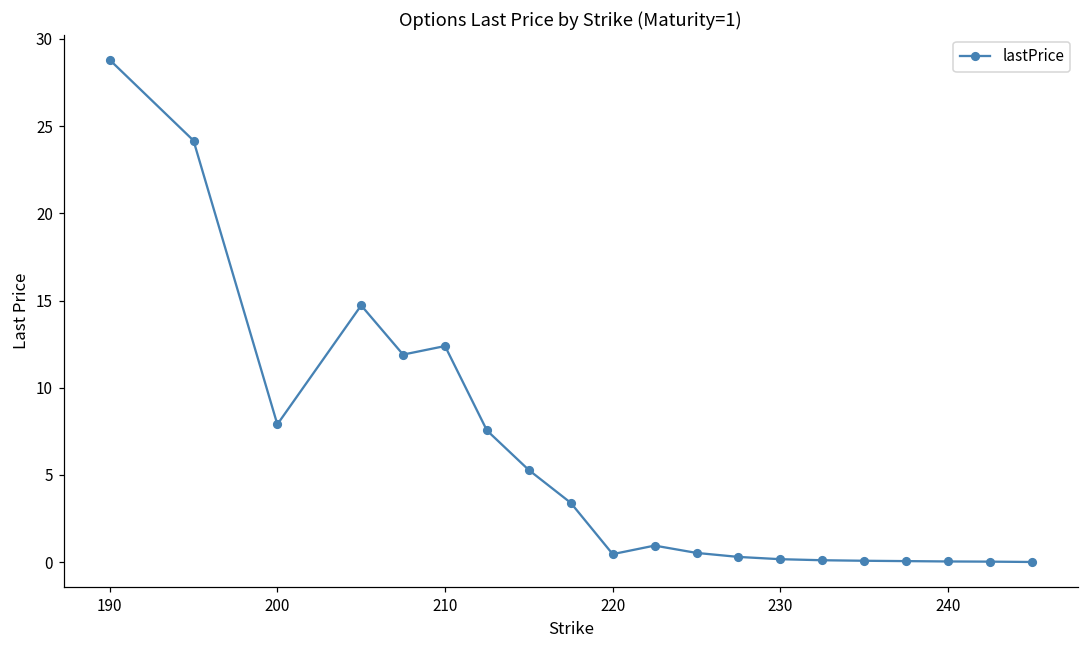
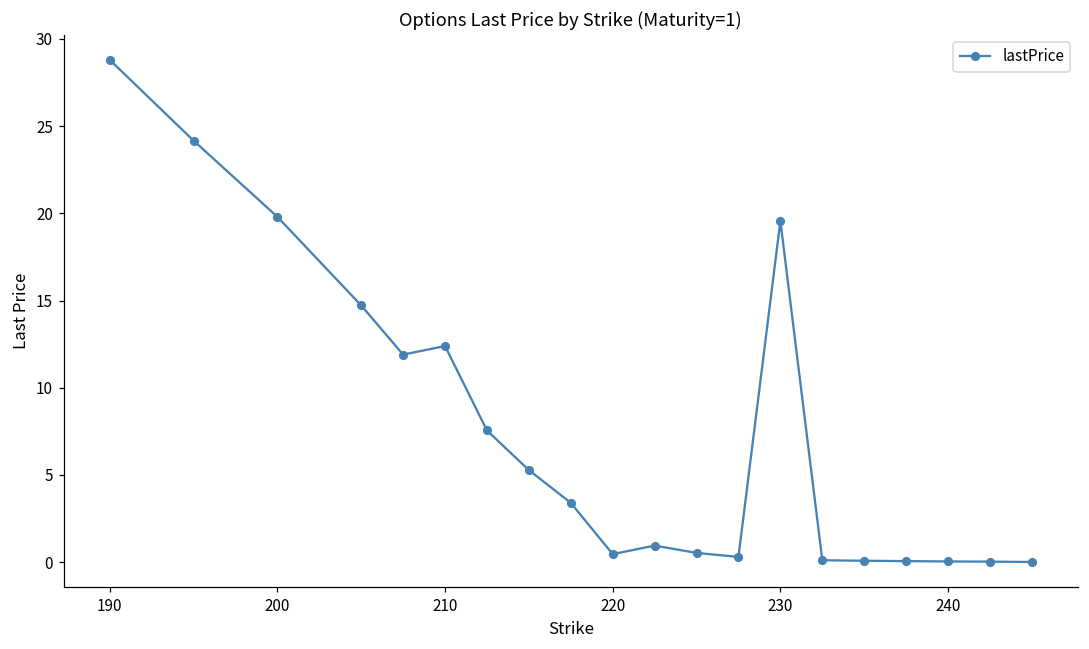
  {
    "190": 28.8,
-   "200": 7.9,
+   "200": 19.8,
    "210": 12.4,
    "220": 0.5,
-   "230": 0.2,
+   "230": 19.6,
    "240": 0.0
  }
